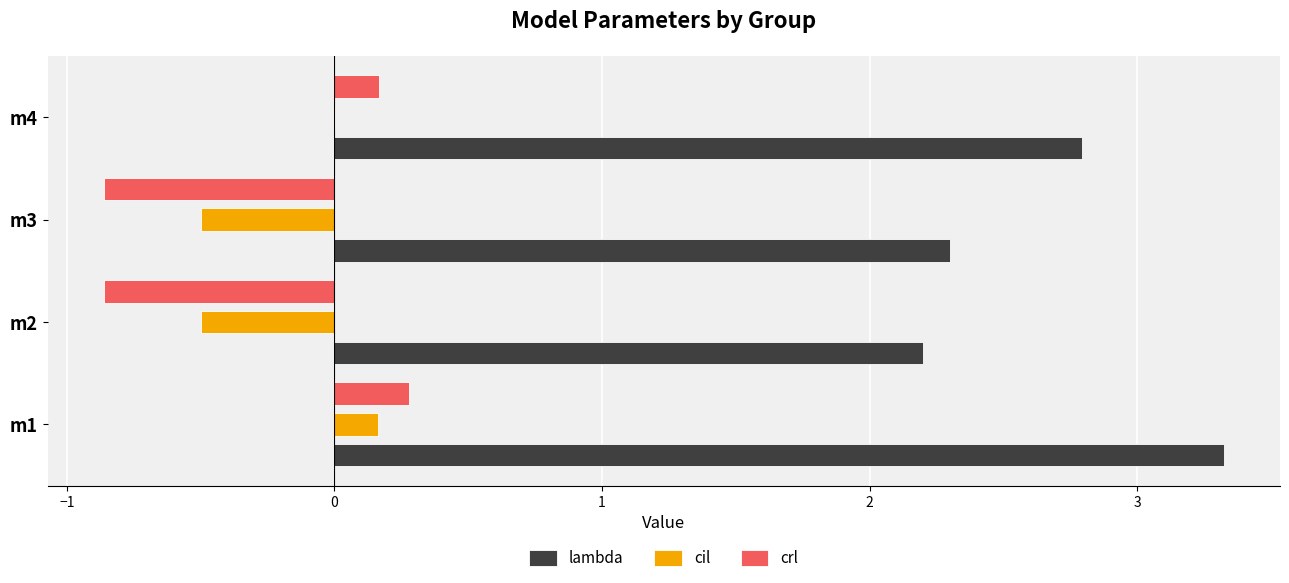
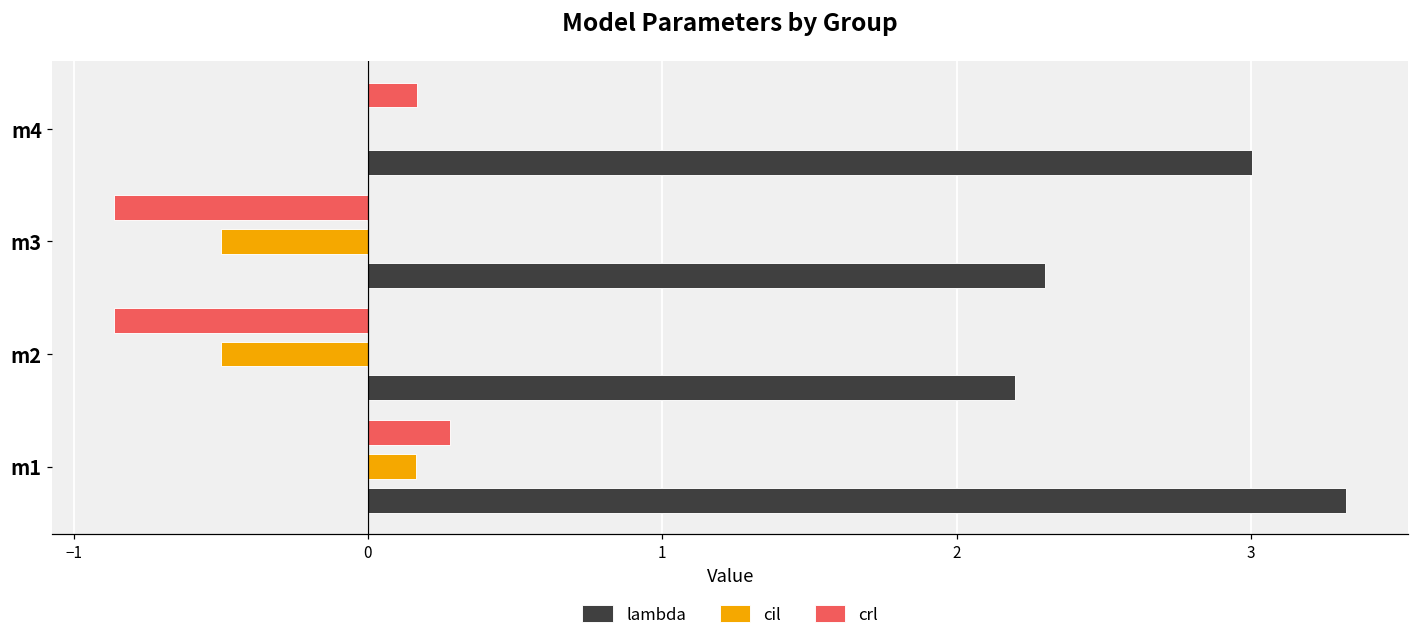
  {
    "lambda": {
-     "m4": 2.79,
+     "m4": 3.00,
      "m3": 2.30,
      "m2": 2.20,
      "m1": 3.32
    },
    "cil": {
      "m3": -0.50,
      "m2": -0.50,
      "m1": 0.16
    },
    "crl": {
      "m4": 0.17,
      "m3": -0.86,
      "m2": -0.86,
      "m1": 0.28
    }
  }
